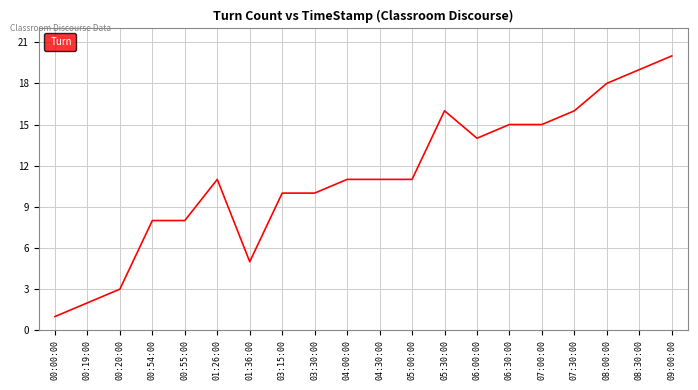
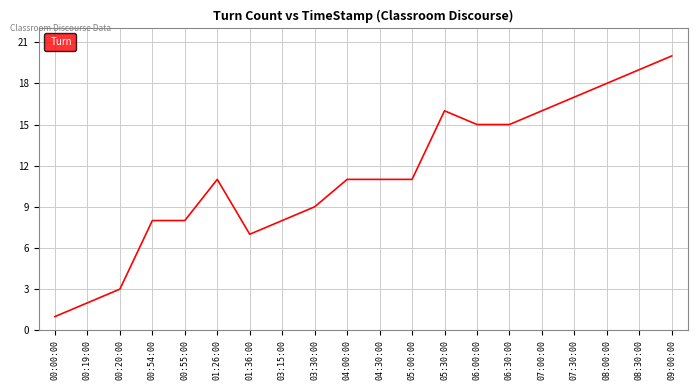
  {
    "00:00:00": 1,
    "00:19:00": 2,
    "00:20:00": 3,
    "00:54:00": 8,
    "00:55:00": 8,
    "01:26:00": 11,
-   "01:36:00": 5,
-   "03:15:00": 10,
-   "03:30:00": 10,
+   "01:36:00": 7,
+   "03:15:00": 8,
+   "03:30:00": 9,
    "04:00:00": 11,
    "04:30:00": 11,
    "05:00:00": 11,
    "05:30:00": 16,
-   "06:00:00": 14,
+   "06:00:00": 15,
    "06:30:00": 15,
-   "07:00:00": 15,
-   "07:30:00": 16,
+   "07:00:00": 16,
+   "07:30:00": 17,
    "08:00:00": 18,
    "08:30:00": 19,
    "09:00:00": 20
  }
